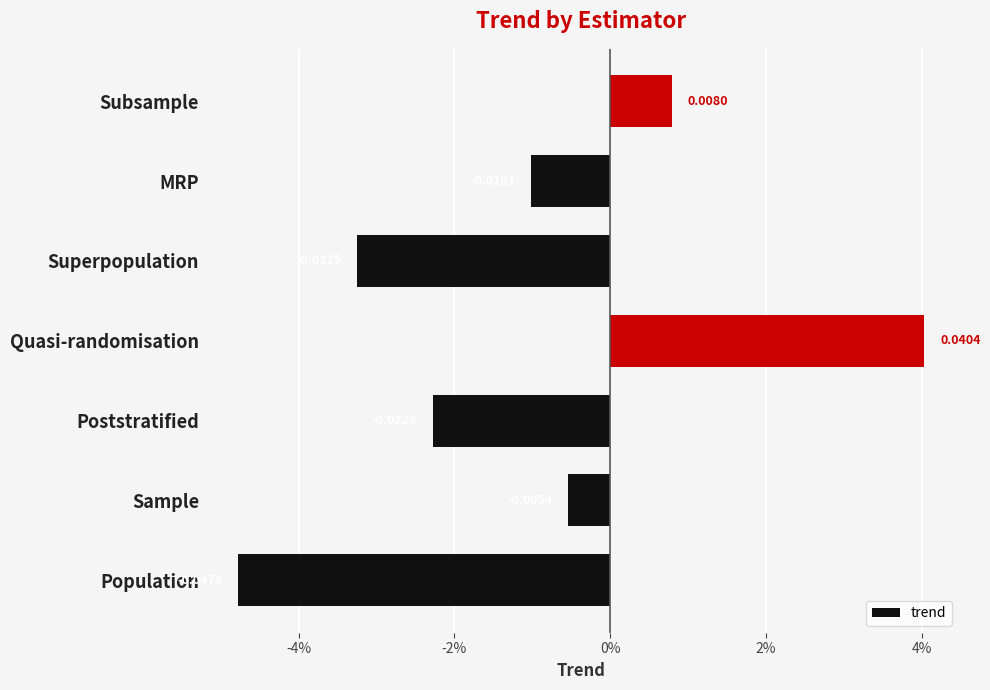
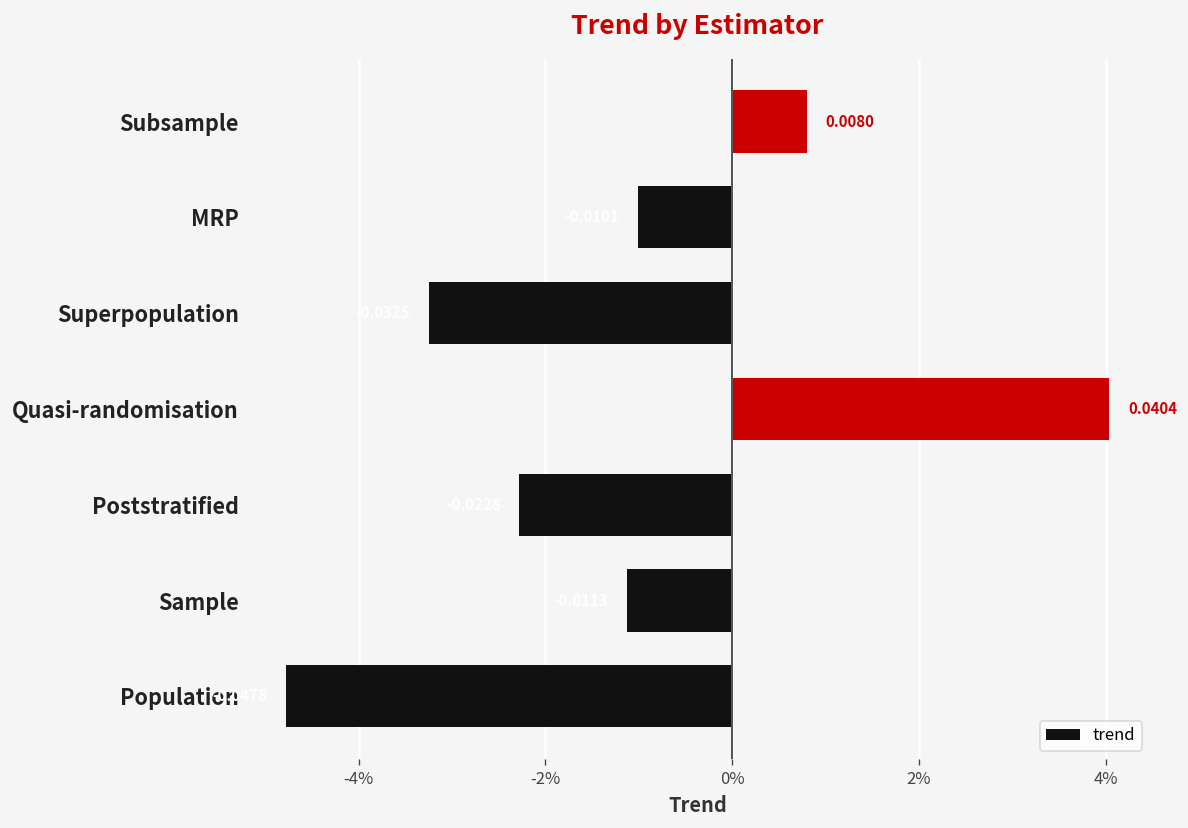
  {
    "MRP": "-1.0%",
    "Superpopulation": "-3.2%",
    "Poststratified": "-2.3%",
-   "Sample": "-0.5%",
+   "Sample": "-1.1%",
    "Population": "-4.8%"
  }
